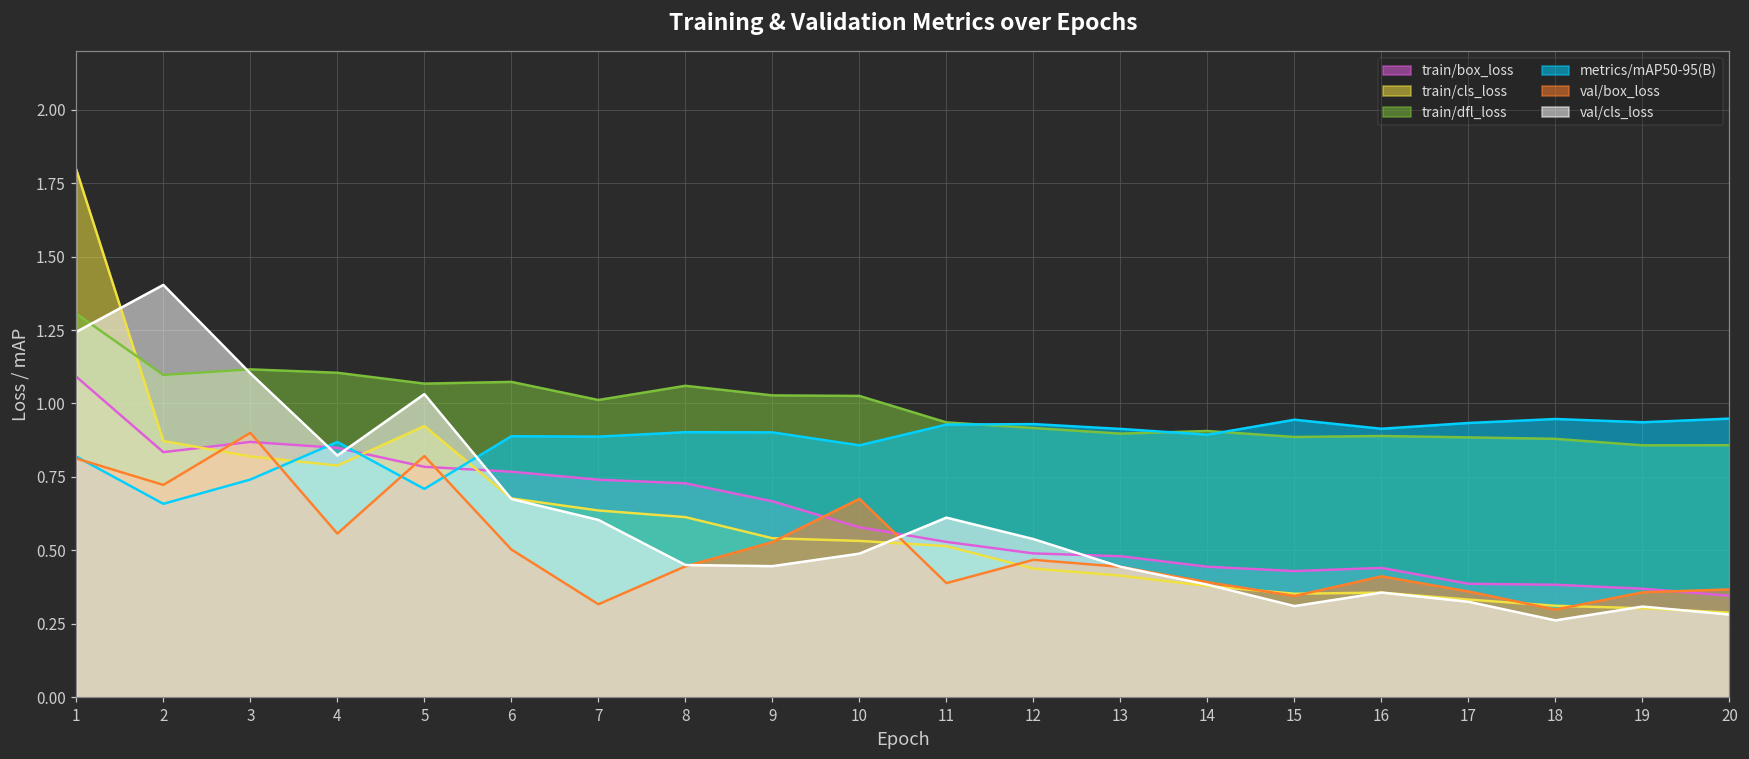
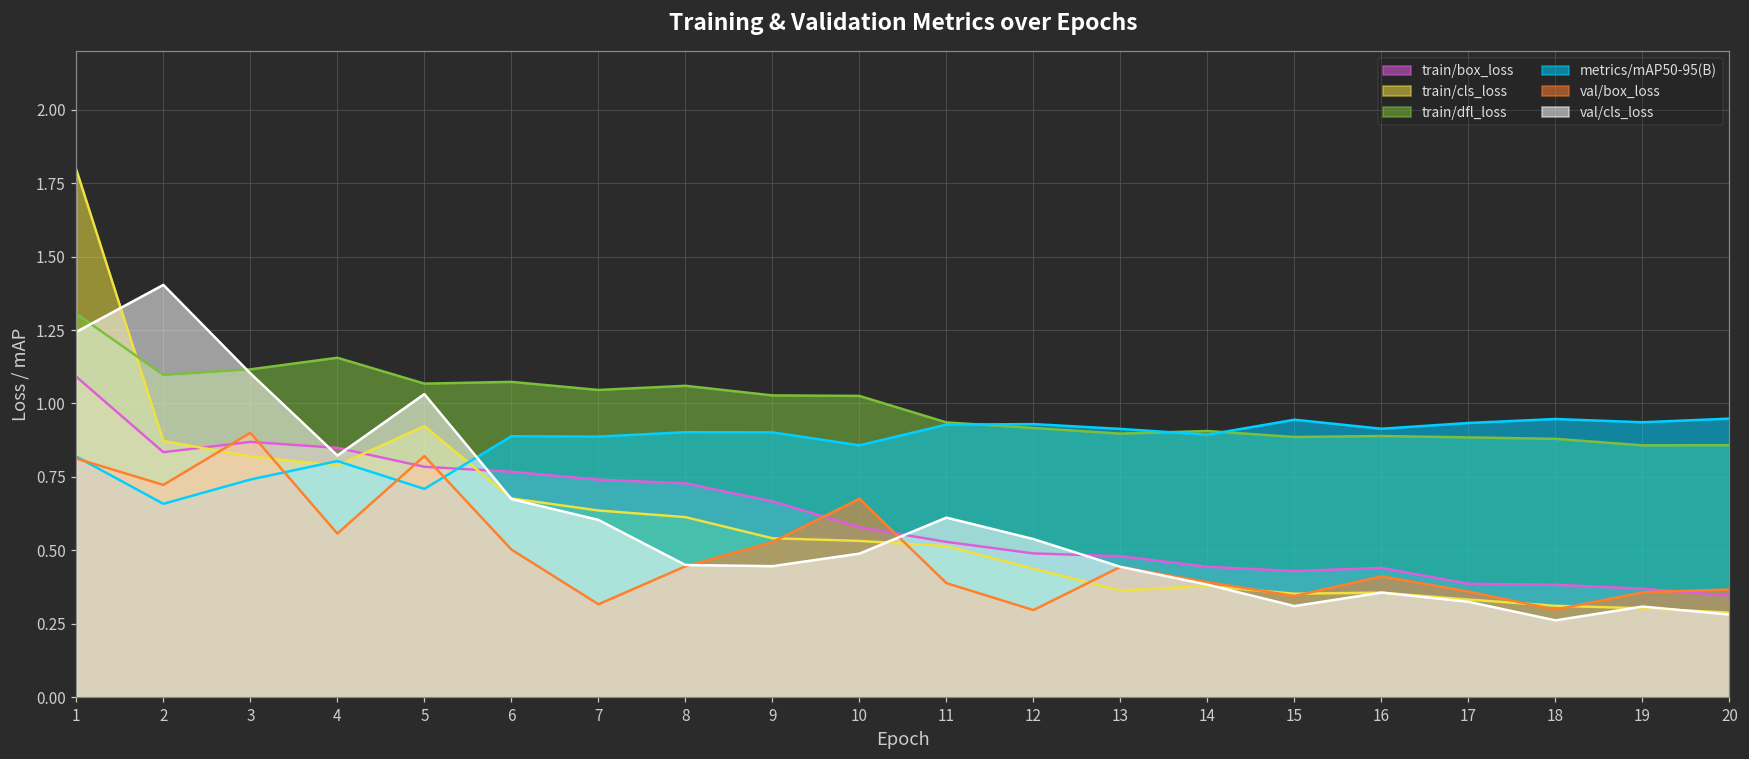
  {
    "train/box_loss": {
      "1": 1.09,
      "2": 0.83,
      "3": 0.87,
      "4": 0.85,
      "5": 0.78,
      "6": 0.77,
      "7": 0.74,
      "8": 0.73,
      "9": 0.67,
      "10": 0.58,
      "11": 0.53,
      "12": 0.49,
      "13": 0.48,
      "14": 0.44,
      "15": 0.43,
      "16": 0.44,
      "17": 0.39,
      "18": 0.38,
      "19": 0.37,
      "20": 0.35
    },
    "train/cls_loss": {
      "1": 1.80,
      "2": 0.87,
      "3": 0.82,
      "4": 0.79,
      "5": 0.92,
      "7": 0.64,
      "8": 0.61,
      "9": 0.54,
      "10": 0.53,
      "11": 0.51,
      "12": 0.44,
-     "13": 0.41,
+     "13": 0.36,
      "18": 0.31
    },
    "train/dfl_loss": {
      "1": 1.31,
      "2": 1.10,
      "3": 1.12,
-     "4": 1.10,
+     "4": 1.16,
      "5": 1.07,
      "6": 1.07,
-     "7": 1.01,
+     "7": 1.05,
      "8": 1.06,
      "9": 1.03,
      "10": 1.03,
      "12": 0.92,
      "13": 0.90,
      "14": 0.91,
      "15": 0.89,
      "16": 0.89,
      "17": 0.88,
      "18": 0.88,
      "19": 0.86,
      "20": 0.86
    },
    "metrics/mAP50-95(B)": {
      "2": 0.66,
      "3": 0.74,
-     "4": 0.87,
+     "4": 0.80,
      "5": 0.71,
      "6": 0.89,
      "7": 0.89,
      "8": 0.90,
      "9": 0.90,
      "10": 0.86,
      "12": 0.93,
      "13": 0.91,
      "14": 0.89,
      "15": 0.94,
      "16": 0.91,
      "17": 0.93,
      "18": 0.95,
      "19": 0.94,
      "20": 0.95
    },
    "val/box_loss": {
      "2": 0.72,
      "3": 0.90,
      "4": 0.56,
      "5": 0.82,
      "6": 0.50,
      "7": 0.32,
      "9": 0.53,
      "10": 0.68,
      "11": 0.39,
-     "12": 0.47,
+     "12": 0.30,
      "16": 0.41,
      "17": 0.36,
      "18": 0.30,
      "19": 0.36,
      "20": 0.37
    },
    "val/cls_loss": {
      "1": 1.24,
      "2": 1.40,
      "3": 1.10,
      "4": 0.82,
      "5": 1.03,
      "7": 0.60,
      "9": 0.45,
      "10": 0.49,
      "11": 0.61,
      "12": 0.54,
      "15": 0.31,
      "18": 0.26
    }
  }
